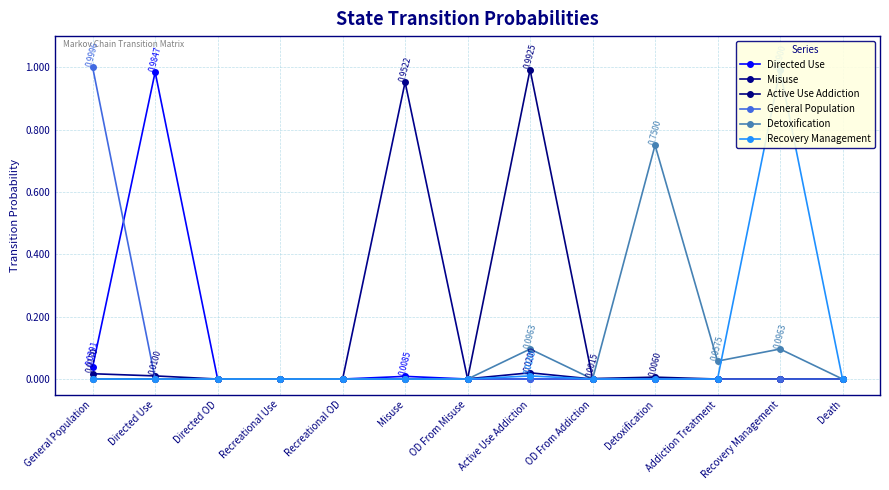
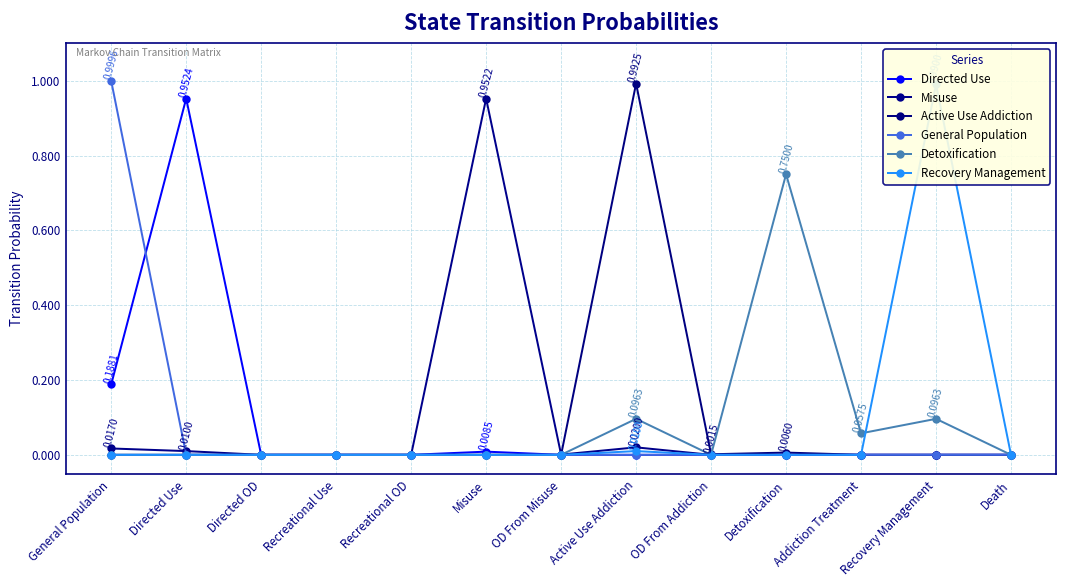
  {
    "Directed Use": {
-     "General Population": 0.0391,
-     "Directed Use": 0.9847,
+     "General Population": 0.1881,
+     "Directed Use": 0.9524,
      "Misuse": 0.0085
    }
  }
